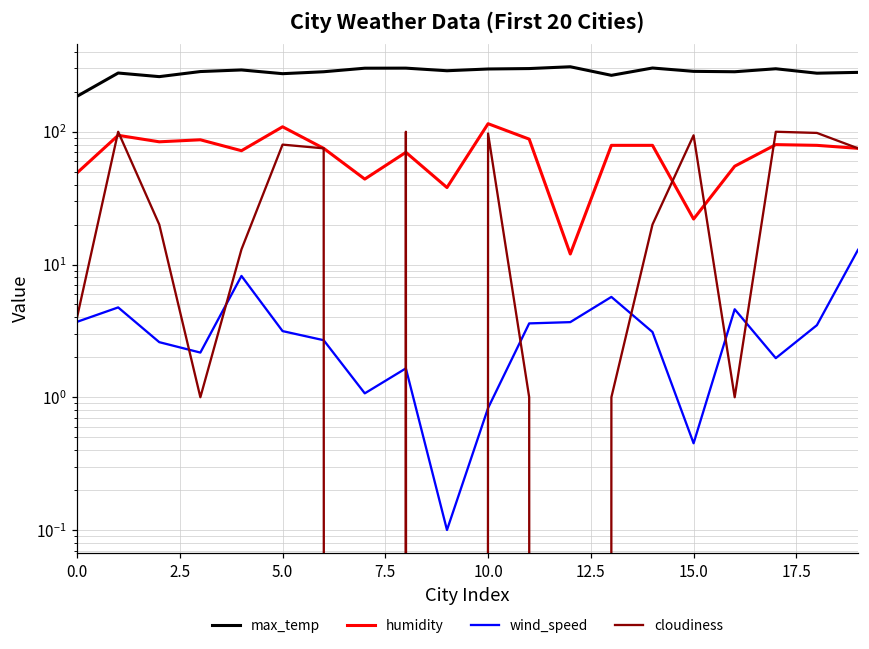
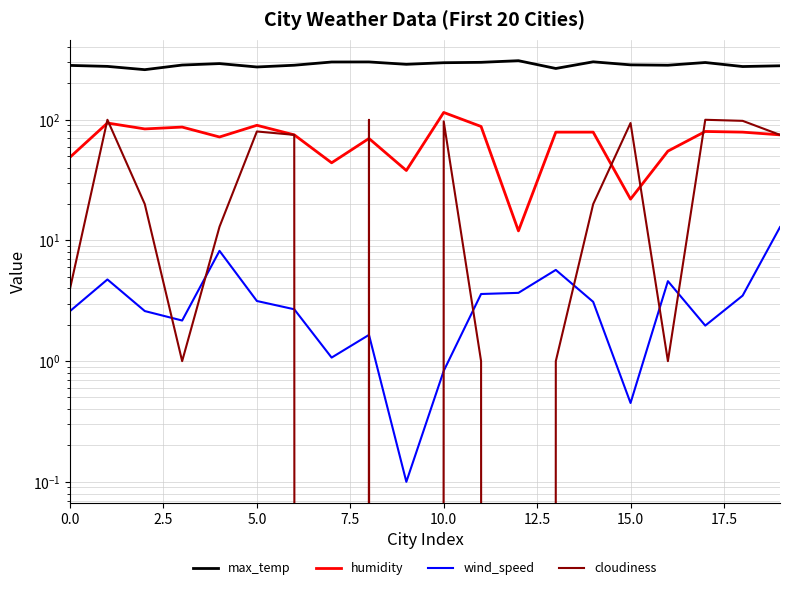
  {
    "max_temp": {
-     "0.0": 180,
+     "0.0": 280,
      "5.0": 270,
      "10.0": 300,
      "15.0": 290
    },
    "humidity": {
      "0.0": 49,
-     "5.0": 110,
+     "5.0": 90,
      "10.0": 120,
      "15.0": 22
    },
    "wind_speed": {
-     "0.0": 3.7,
+     "0.0": 2.6,
      "5.0": 3.2,
      "10.0": 0.8,
      "15.0": 0.45
    },
    "cloudiness": {
      "0.0": 4.0,
      "5.0": 80,
      "10.0": 100,
      "15.0": 90
    }
  }
